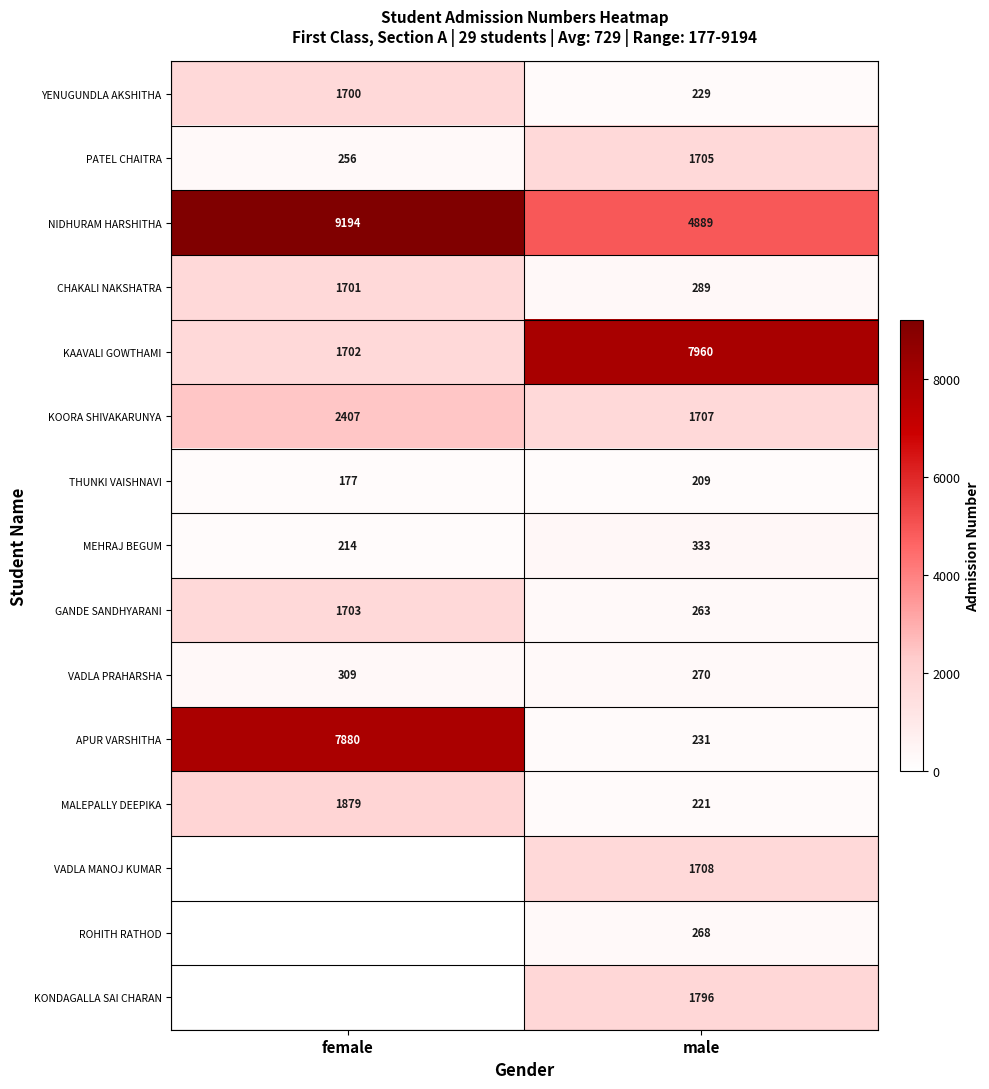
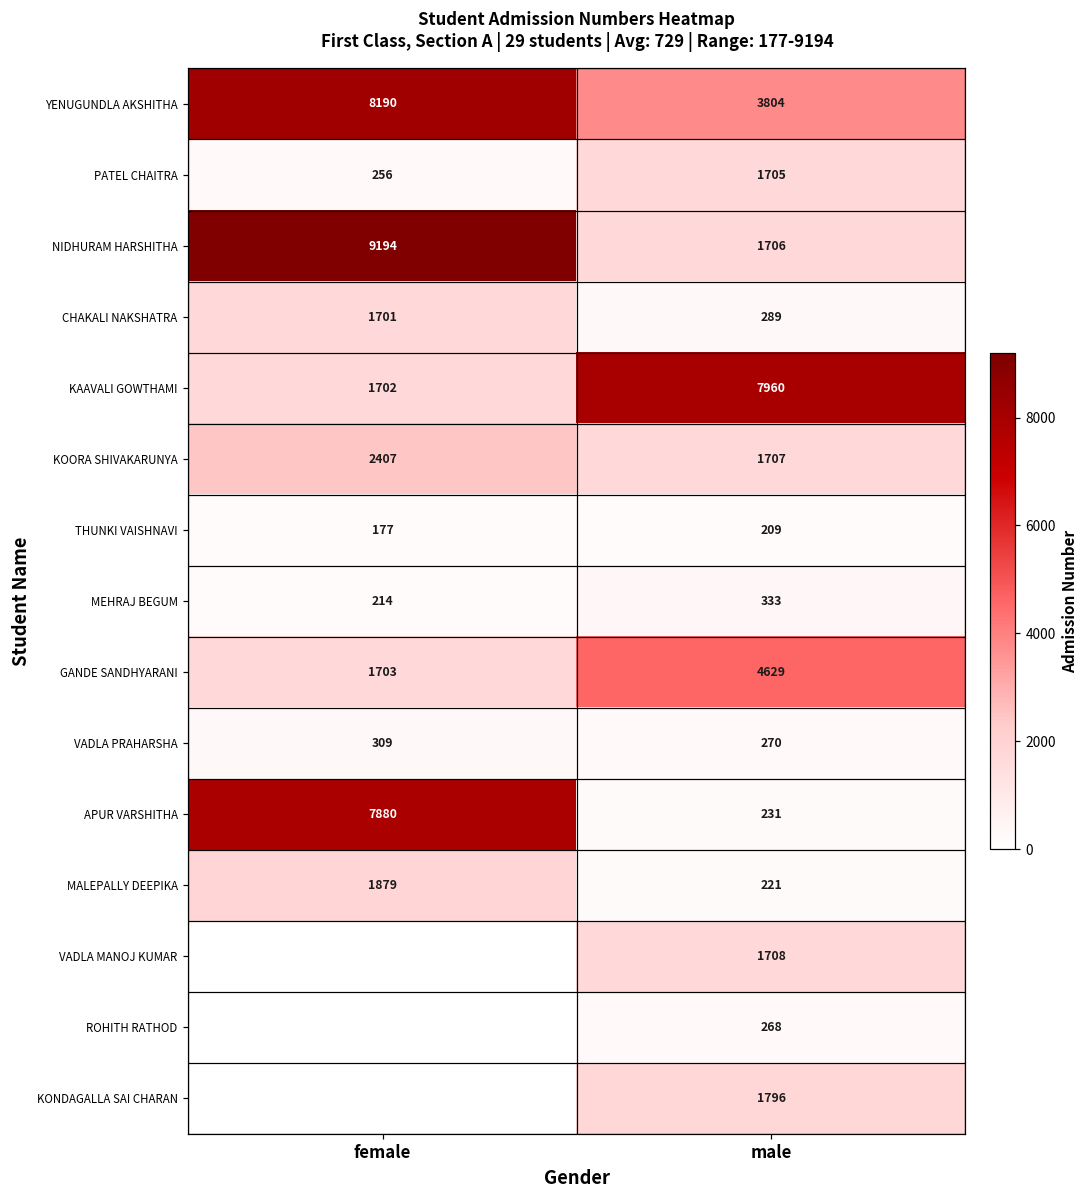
  {
    "YENUGUNDLA AKSHITHA": {
-     "female": 1700,
-     "male": 229
+     "female": 8190,
+     "male": 3804
    },
    "PATEL CHAITRA": {
      "female": 256,
      "male": 1705
    },
    "NIDHURAM HARSHITHA": {
      "female": 9194,
-     "male": 4889
+     "male": 1706
    },
    "CHAKALI NAKSHATRA": {
      "female": 1701,
      "male": 289
    },
    "KAAVALI GOWTHAMI": {
      "female": 1702,
      "male": 7960
    },
    "KOORA SHIVAKARUNYA": {
      "female": 2407,
      "male": 1707
    },
    "THUNKI VAISHNAVI": {
      "female": 177,
      "male": 209
    },
    "MEHRAJ BEGUM": {
      "female": 214,
      "male": 333
    },
    "GANDE SANDHYARANI": {
      "female": 1703,
-     "male": 263
+     "male": 4629
    },
    "VADLA PRAHARSHA": {
      "female": 309,
      "male": 270
    },
    "APUR VARSHITHA": {
      "female": 7880,
      "male": 231
    },
    "MALEPALLY DEEPIKA": {
      "female": 1879,
      "male": 221
    },
    "VADLA MANOJ KUMAR": {
      "male": 1708
    },
    "ROHITH RATHOD": {
      "male": 268
    },
    "KONDAGALLA SAI CHARAN": {
      "male": 1796
    }
  }
